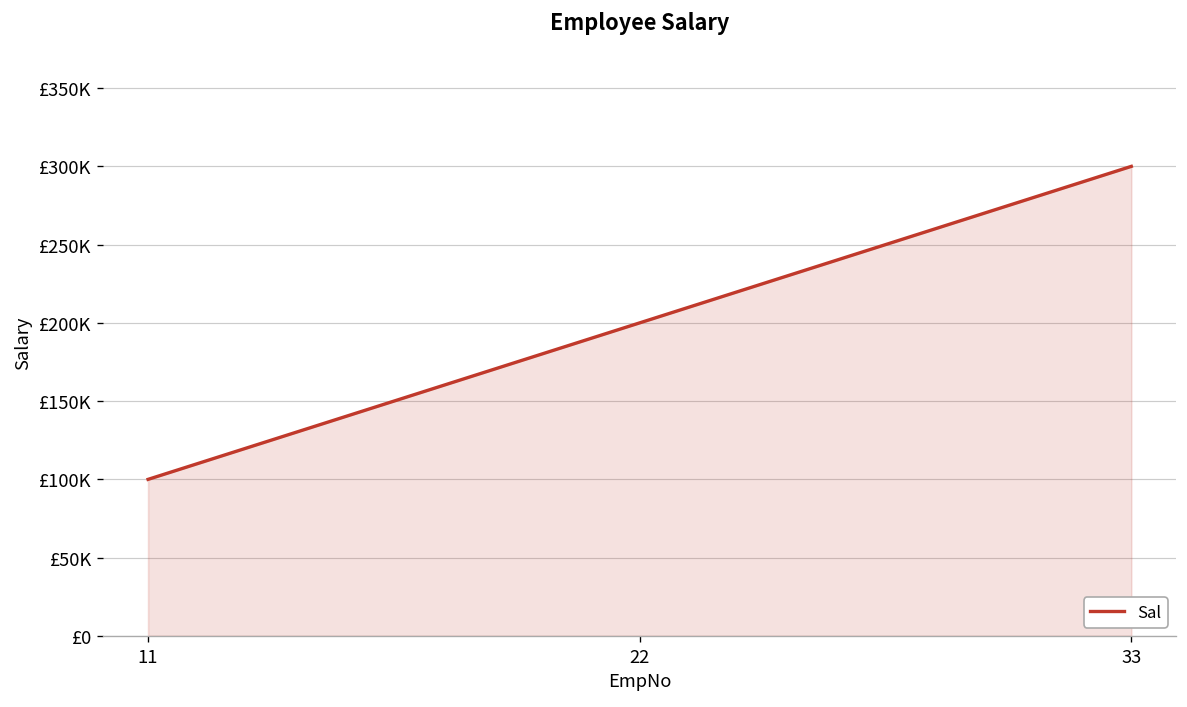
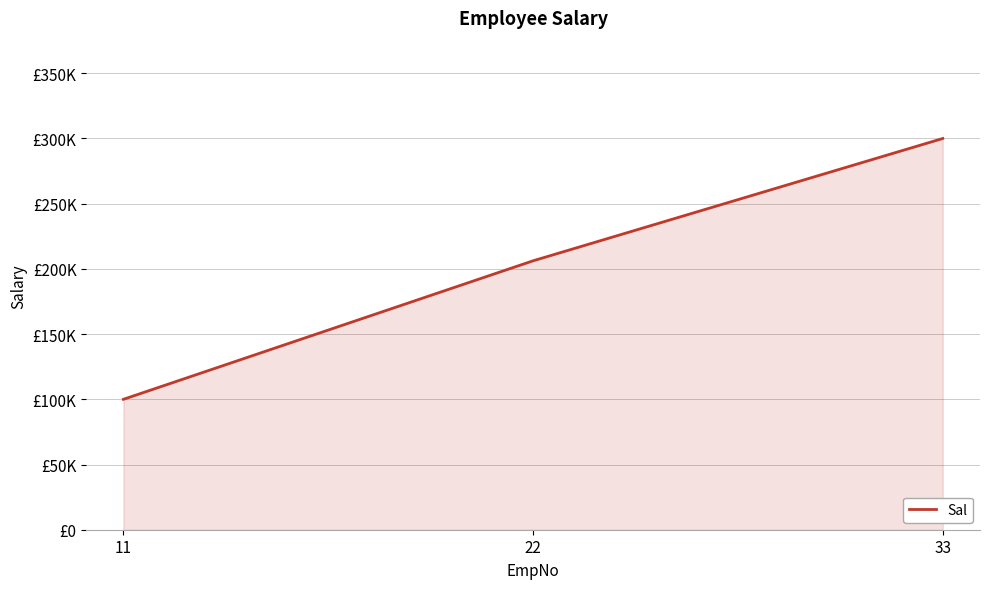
  {
    "11": "£100000",
-   "22": "£200000",
+   "22": "£206000",
    "33": "£300000"
  }
